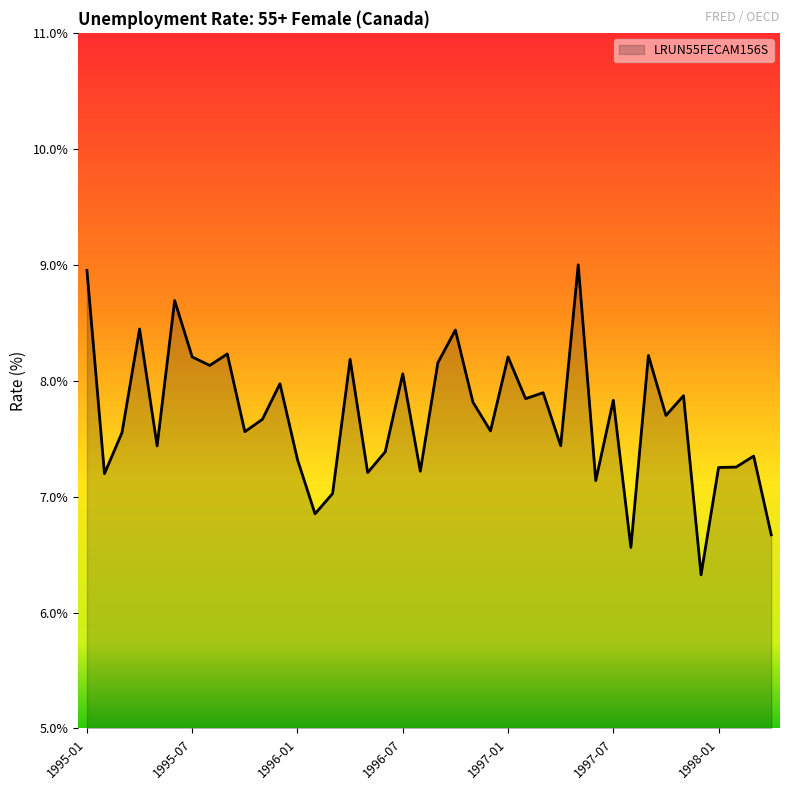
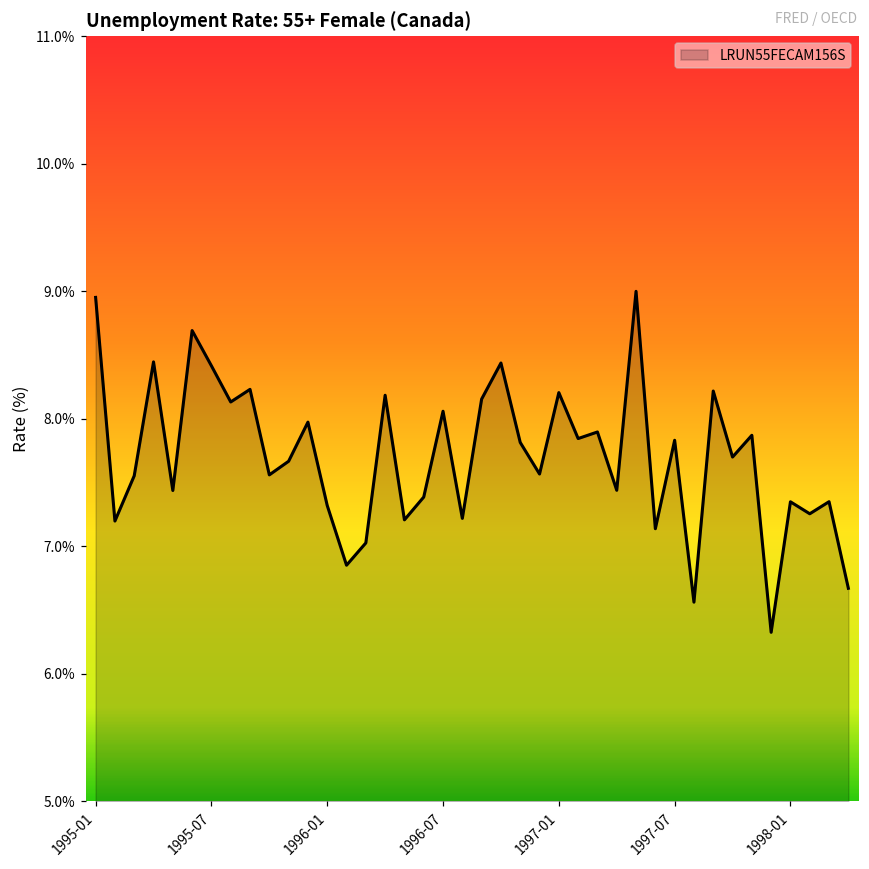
  {
    "1995-01": "8.95%",
-   "1995-07": "8.20%",
+   "1995-07": "8.41%",
    "1996-01": "7.32%",
    "1996-07": "8.06%",
    "1997-01": "8.20%",
    "1997-07": "7.83%",
-   "1998-01": "7.25%"
+   "1998-01": "7.35%"
  }
